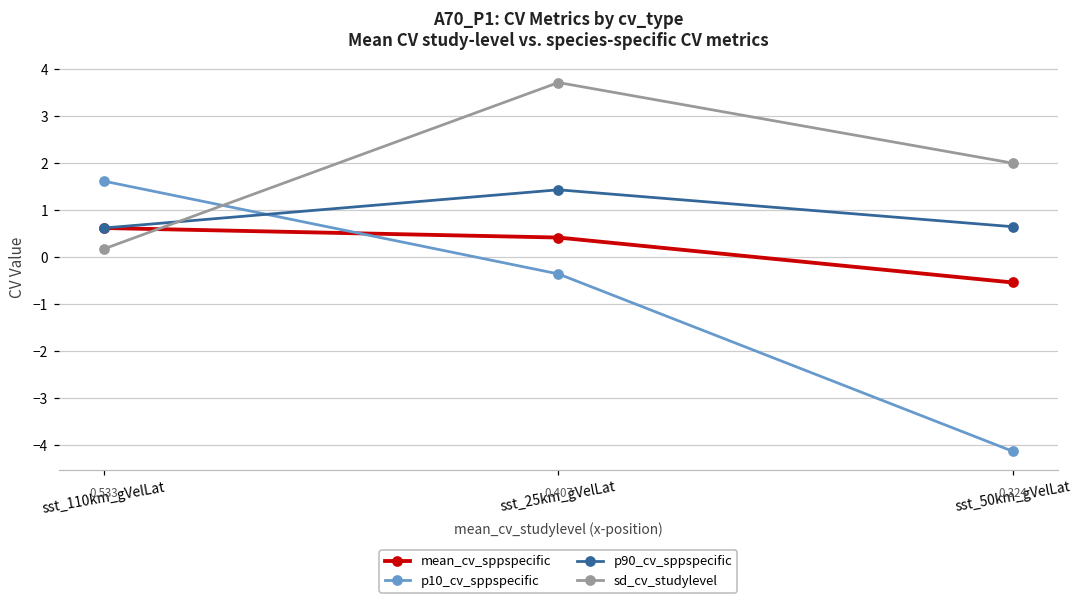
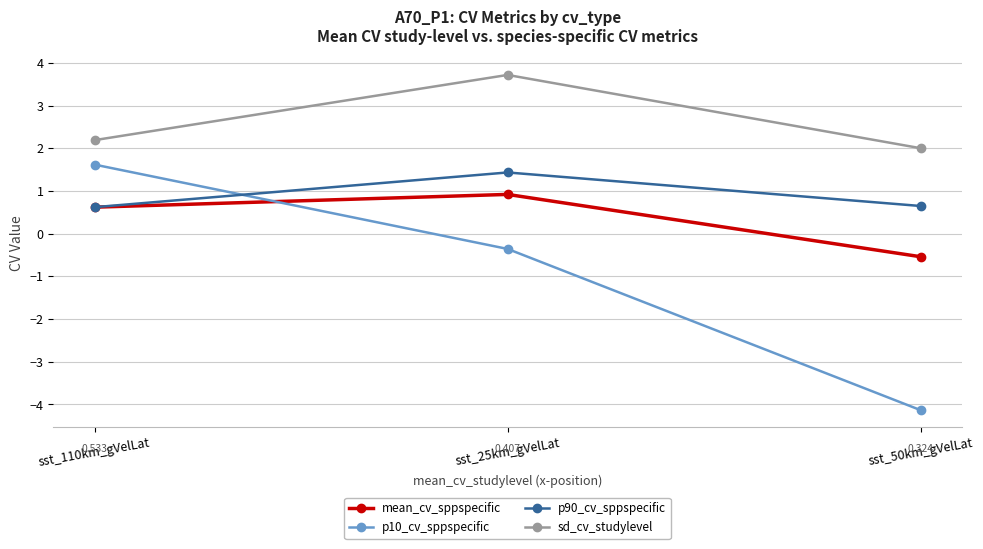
  {
    "mean_cv_sppspecific": {
-     "sst_25km_gVelLat": 0.4,
+     "sst_25km_gVelLat": 0.9,
      "sst_50km_gVelLat": -0.5
    },
    "p10_cv_sppspecific": {
      "sst_110km_gVelLat": 1.6,
      "sst_25km_gVelLat": -0.4,
      "sst_50km_gVelLat": -4.1
    },
    "p90_cv_sppspecific": {
      "sst_25km_gVelLat": 1.4,
      "sst_50km_gVelLat": 0.6
    },
    "sd_cv_studylevel": {
-     "sst_110km_gVelLat": 0.2,
+     "sst_110km_gVelLat": 2.2,
      "sst_25km_gVelLat": 3.7,
      "sst_50km_gVelLat": 2.0
    }
  }
